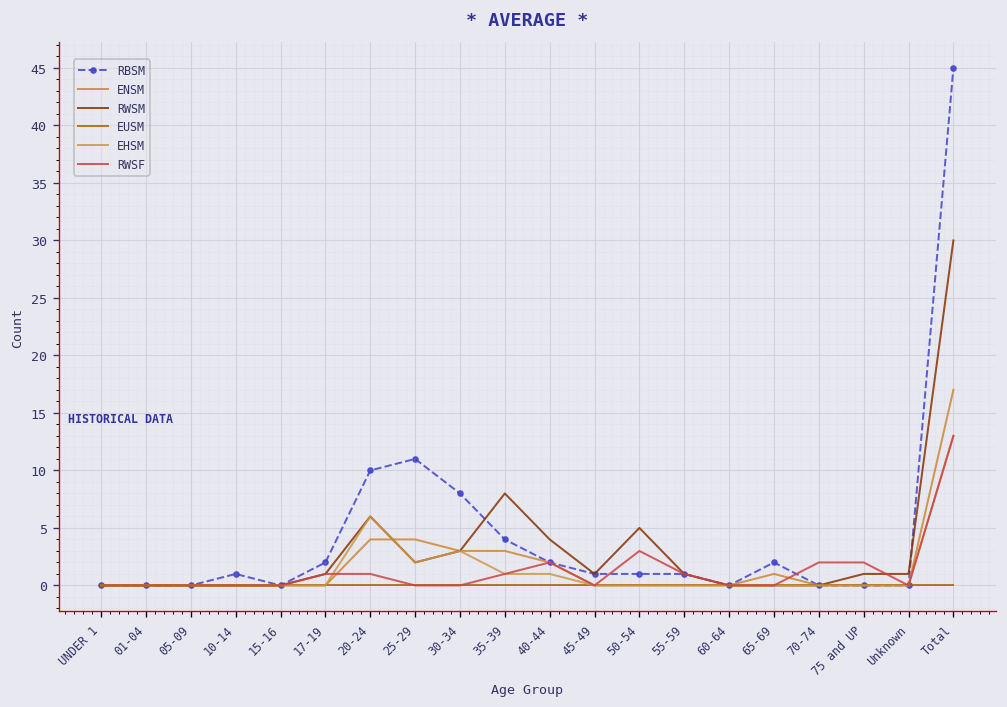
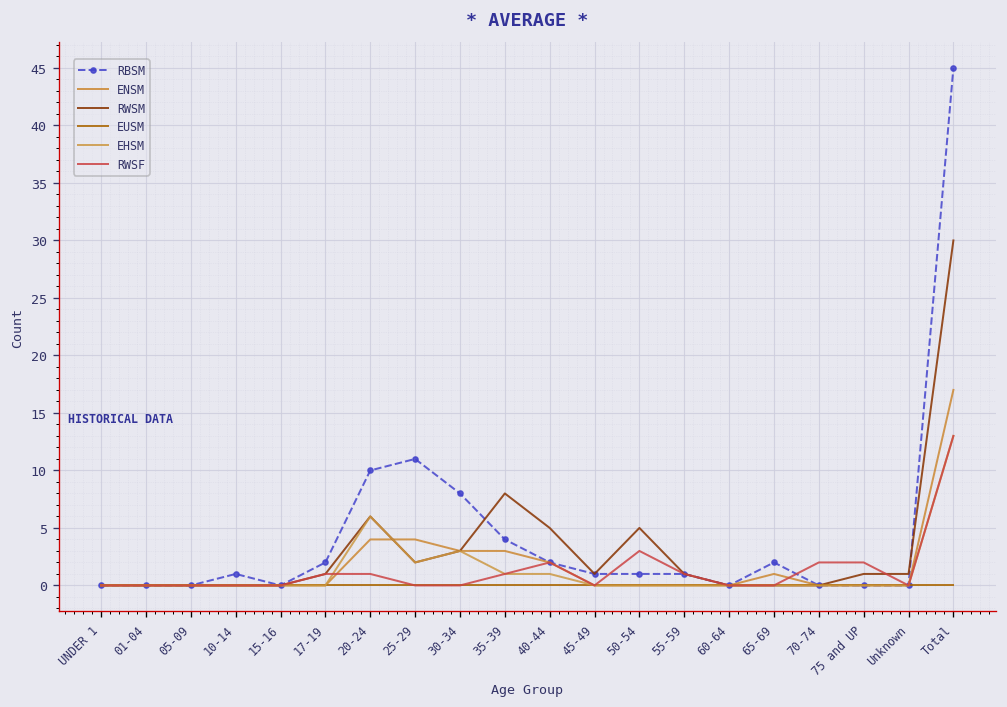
  {
    "RBSM": {
      "10-14": 1,
      "17-19": 2,
      "20-24": 10,
      "25-29": 11,
      "30-34": 8,
      "35-39": 4,
      "50-54": 1,
      "65-69": 2,
      "Total": 45
    },
    "RWSM": {
      "35-39": 8,
-     "40-44": 4,
+     "40-44": 5,
      "50-54": 5,
      "75 and UP": 1,
      "Unknown": 1,
      "Total": 30
    },
    "EUSM": {
      "20-24": 0,
      "35-39": 0,
      "40-44": 0,
      "Total": 0
    },
    "RWSF": {
      "20-24": 1,
      "50-54": 3,
      "70-74": 2,
      "75 and UP": 2
    }
  }
